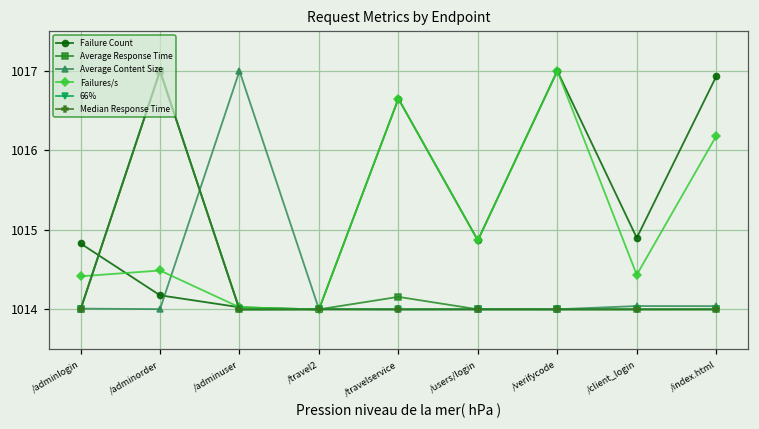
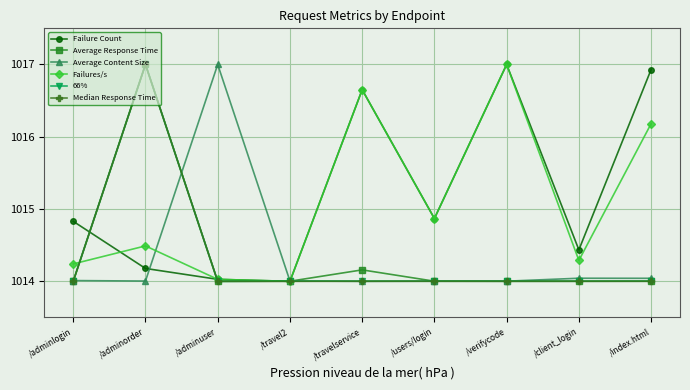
  {
    "Failure Count": {
      "/adminlogin": 1014.8,
      "/adminorder": 1014.2,
-     "/client_login": 1014.9,
+     "/client_login": 1014.4,
      "/index.html": 1016.9
    },
    "Failures/s": {
-     "/adminlogin": 1014.4,
+     "/adminlogin": 1014.2,
      "/adminorder": 1014.5,
-     "/client_login": 1014.4,
+     "/client_login": 1014.3,
      "/index.html": 1016.2
    }
  }
